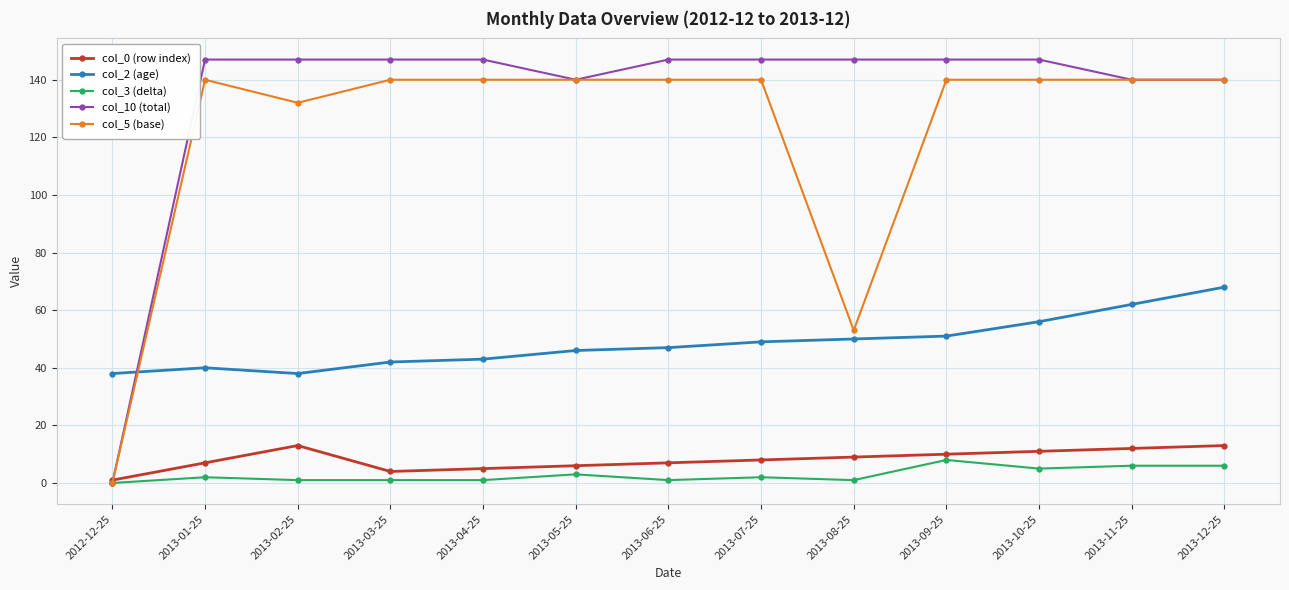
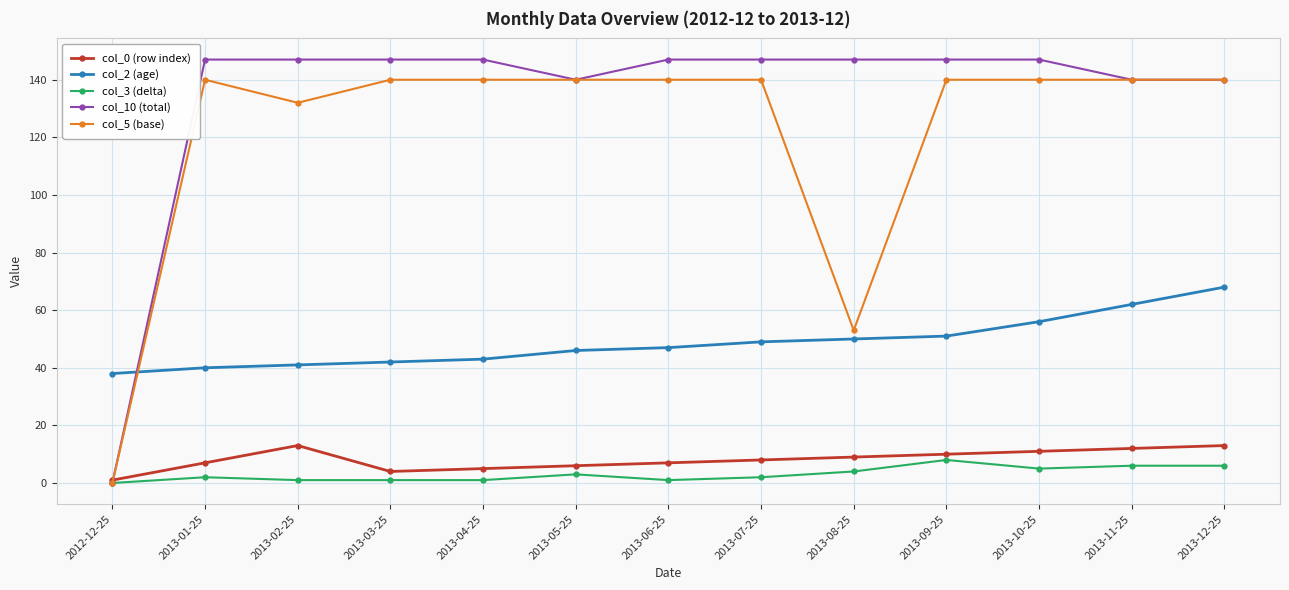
  {
    "col_0 (row index)": {
      "2012-12-25": 1,
      "2013-01-25": 7,
      "2013-02-25": 13,
      "2013-03-25": 4,
      "2013-04-25": 5,
      "2013-05-25": 6,
      "2013-06-25": 7,
      "2013-07-25": 8,
      "2013-08-25": 9,
      "2013-09-25": 10,
      "2013-10-25": 11,
      "2013-11-25": 12,
      "2013-12-25": 13
    },
    "col_2 (age)": {
      "2012-12-25": 38,
      "2013-01-25": 40,
-     "2013-02-25": 38,
+     "2013-02-25": 41,
      "2013-03-25": 42,
      "2013-04-25": 43,
      "2013-05-25": 46,
      "2013-06-25": 47,
      "2013-07-25": 49,
      "2013-08-25": 50,
      "2013-09-25": 51,
      "2013-10-25": 56,
      "2013-11-25": 62,
      "2013-12-25": 68
    },
    "col_3 (delta)": {
      "2013-01-25": 2,
      "2013-02-25": 1,
      "2013-03-25": 1,
      "2013-04-25": 1,
      "2013-05-25": 3,
      "2013-06-25": 1,
      "2013-07-25": 2,
-     "2013-08-25": 1,
+     "2013-08-25": 4,
      "2013-09-25": 8,
      "2013-10-25": 5,
      "2013-11-25": 6,
      "2013-12-25": 6
    },
    "col_10 (total)": {
      "2013-01-25": 147,
      "2013-02-25": 147,
      "2013-03-25": 147,
      "2013-04-25": 147,
      "2013-06-25": 147,
      "2013-07-25": 147,
      "2013-08-25": 147,
      "2013-09-25": 147,
      "2013-10-25": 147
    },
    "col_5 (base)": {
      "2013-01-25": 140,
      "2013-02-25": 132,
      "2013-03-25": 140,
      "2013-04-25": 140,
      "2013-06-25": 140,
      "2013-07-25": 140,
      "2013-08-25": 53,
      "2013-09-25": 140,
      "2013-10-25": 140
    }
  }
